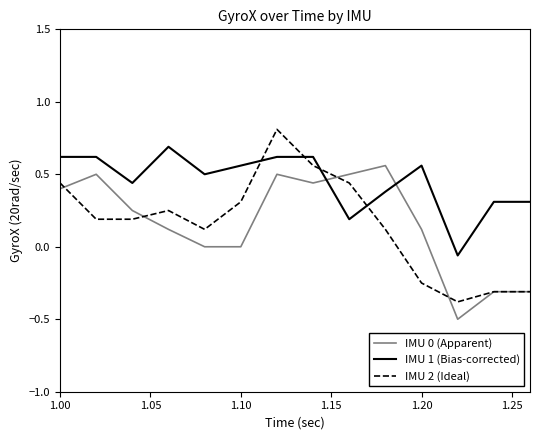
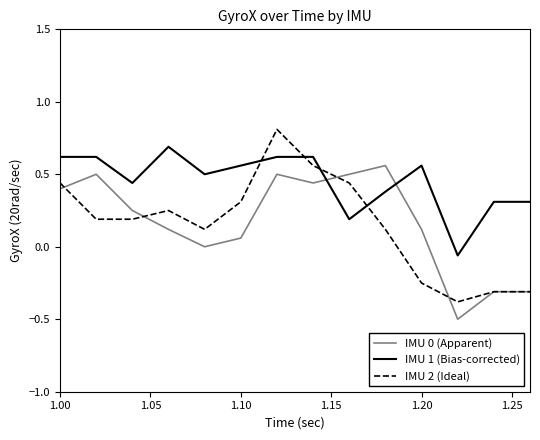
  {
    "IMU 0 (Apparent)": {
      "1.00": 0.40,
-     "1.10": 0.00,
+     "1.10": 0.06,
      "1.20": 0.12
    }
  }
